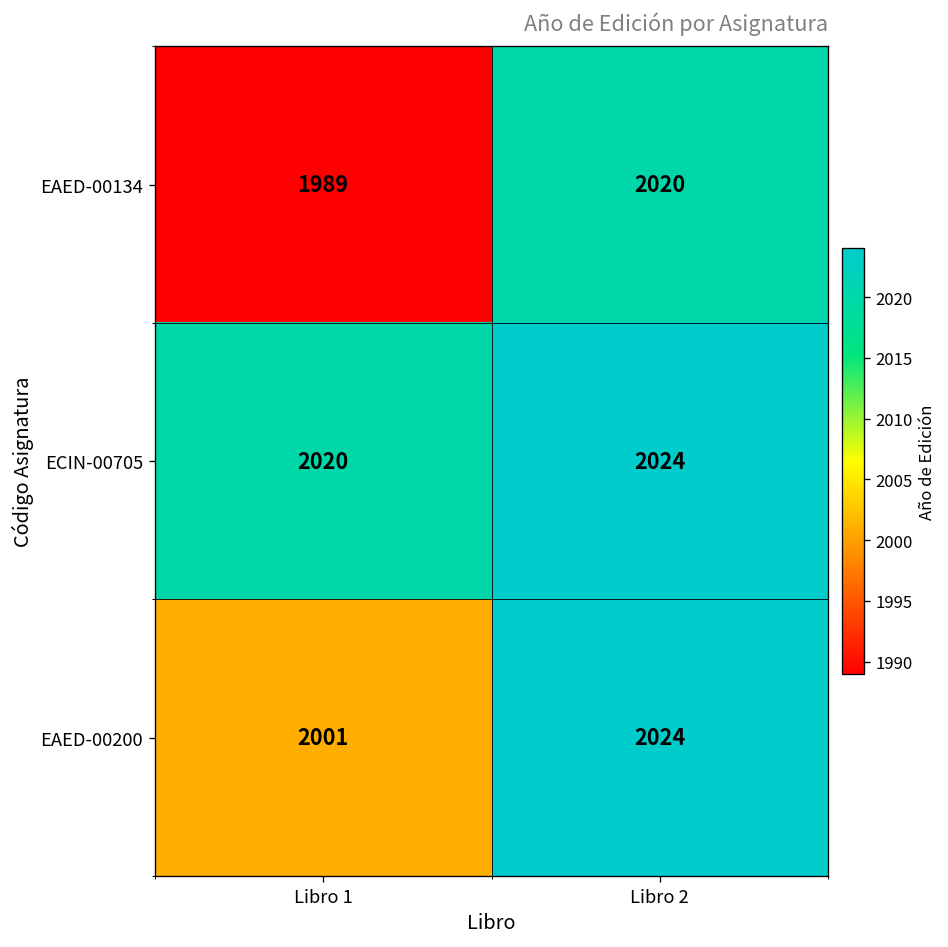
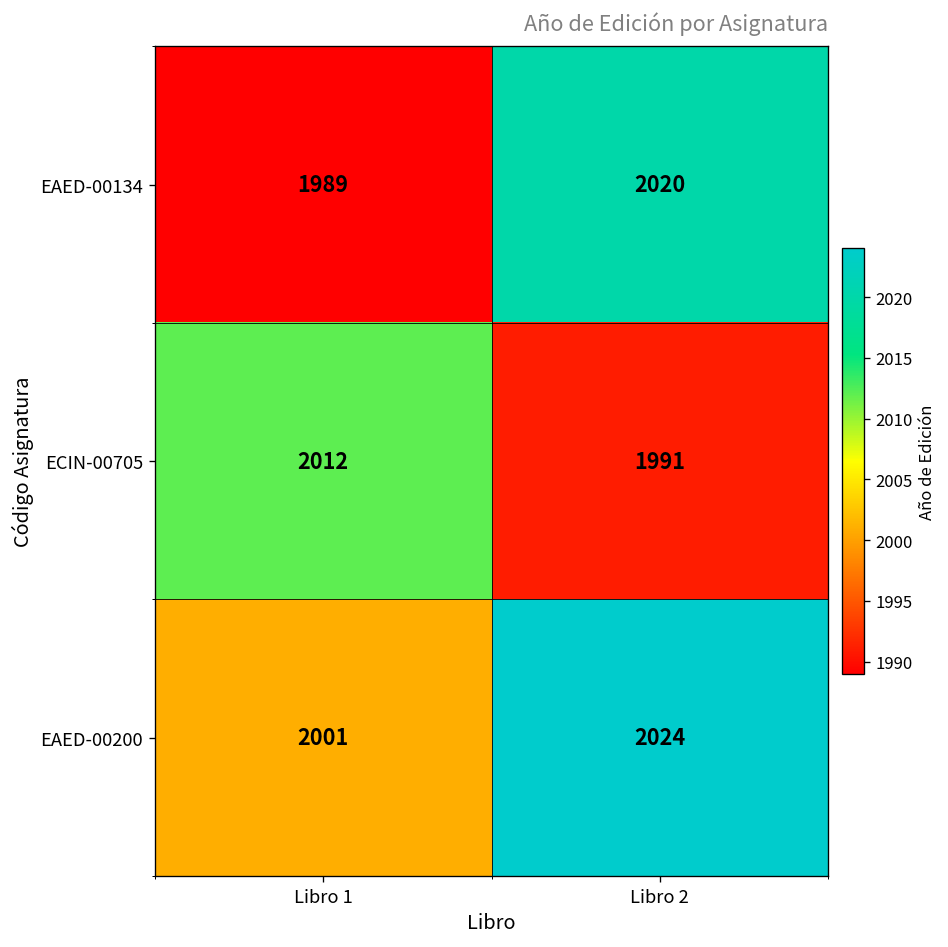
  {
    "EAED-00134": {
      "Libro 1": 1989,
      "Libro 2": 2020
    },
    "ECIN-00705": {
-     "Libro 1": 2020,
-     "Libro 2": 2024
+     "Libro 1": 2012,
+     "Libro 2": 1991
    },
    "EAED-00200": {
      "Libro 1": 2001,
      "Libro 2": 2024
    }
  }
